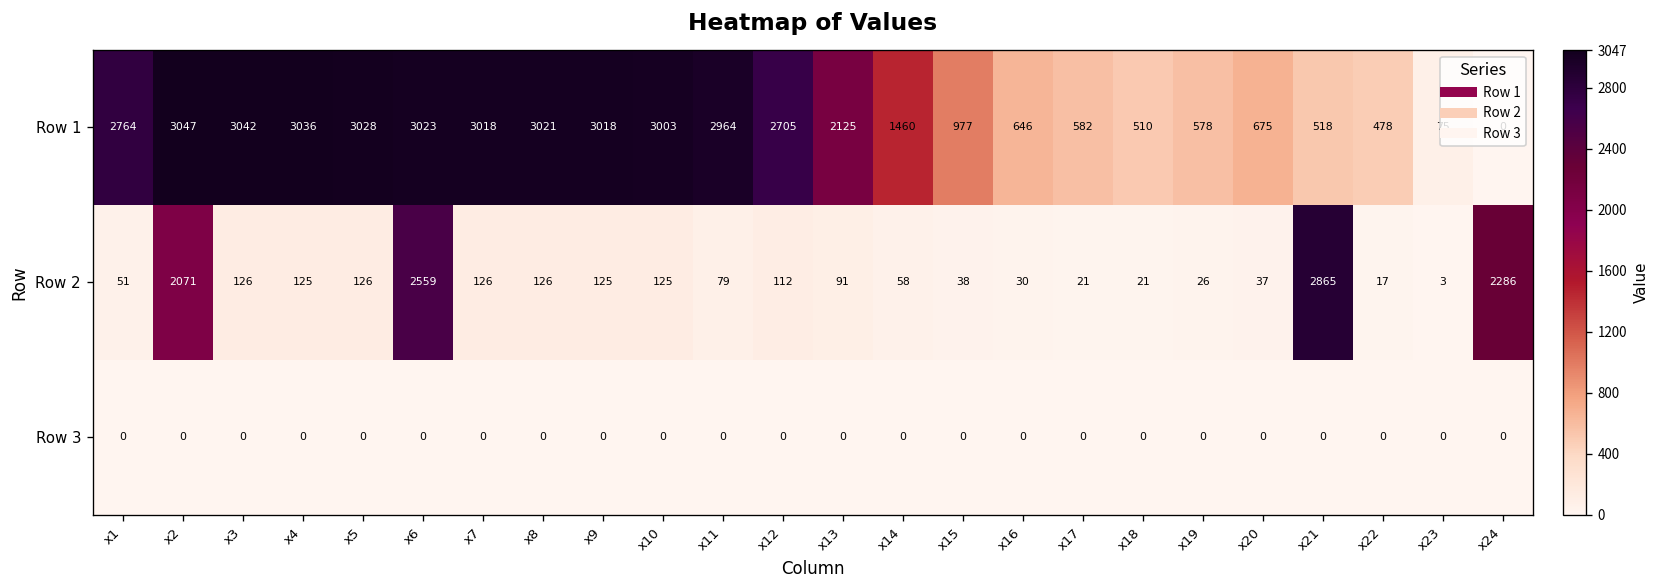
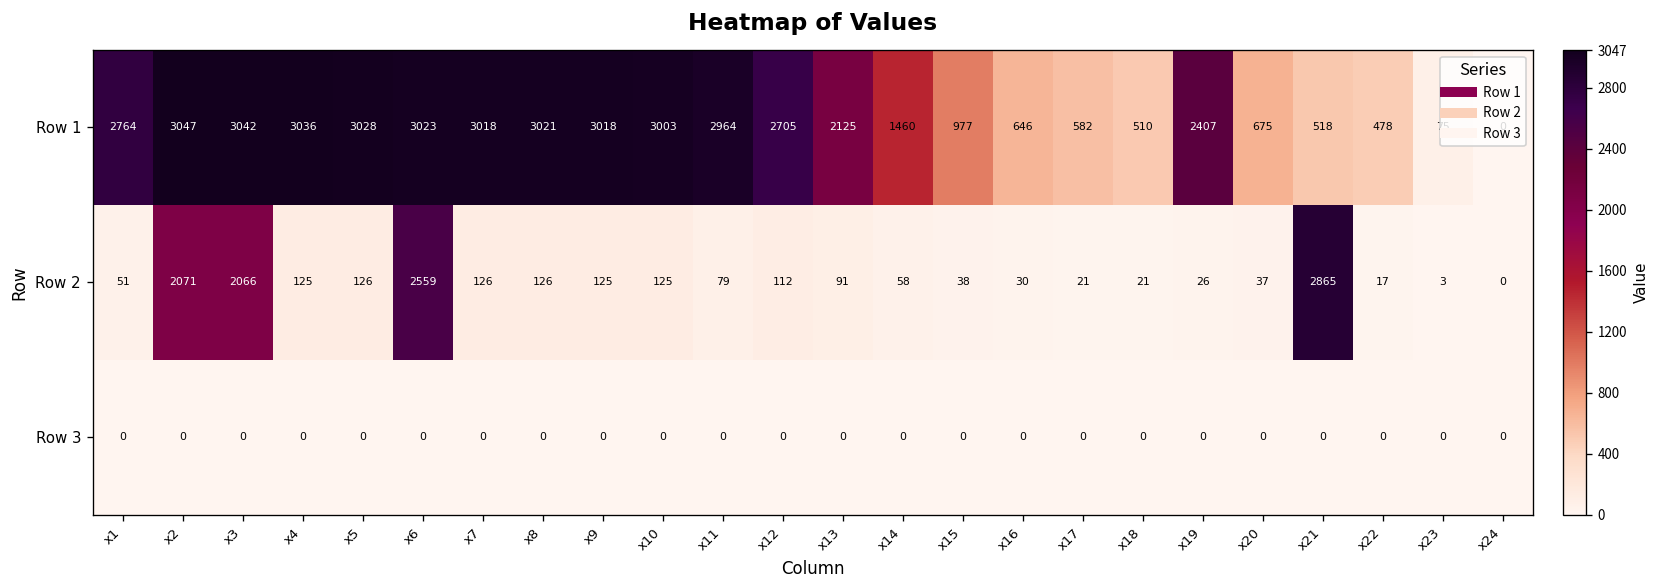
  {
    "Row 1": {
      "x1": 2764,
      "x2": 3047,
      "x3": 3042,
      "x4": 3036,
      "x5": 3028,
      "x6": 3023,
      "x7": 3018,
      "x8": 3021,
      "x9": 3018,
      "x10": 3003,
      "x11": 2964,
      "x12": 2705,
      "x13": 2125,
      "x14": 1460,
      "x15": 977,
      "x16": 646,
      "x17": 582,
      "x18": 510,
-     "x19": 578,
+     "x19": 2407,
      "x20": 675,
      "x21": 518,
      "x22": 478
    },
    "Row 2": {
      "x1": 51,
      "x2": 2071,
-     "x3": 126,
+     "x3": 2066,
      "x4": 125,
      "x5": 126,
      "x6": 2559,
      "x7": 126,
      "x8": 126,
      "x9": 125,
      "x10": 125,
      "x11": 79,
      "x12": 112,
      "x13": 91,
      "x14": 58,
      "x15": 38,
      "x16": 30,
      "x17": 21,
      "x18": 21,
      "x19": 26,
      "x20": 37,
      "x21": 2865,
      "x22": 17,
      "x23": 3,
-     "x24": 2286
+     "x24": 0
    },
    "Row 3": {
      "x1": 0,
      "x2": 0,
      "x3": 0,
      "x4": 0,
      "x5": 0,
      "x6": 0,
      "x7": 0,
      "x8": 0,
      "x9": 0,
      "x10": 0,
      "x11": 0,
      "x12": 0,
      "x13": 0,
      "x14": 0,
      "x15": 0,
      "x16": 0,
      "x17": 0,
      "x18": 0,
      "x19": 0,
      "x20": 0,
      "x21": 0,
      "x22": 0,
      "x23": 0,
      "x24": 0
    }
  }
